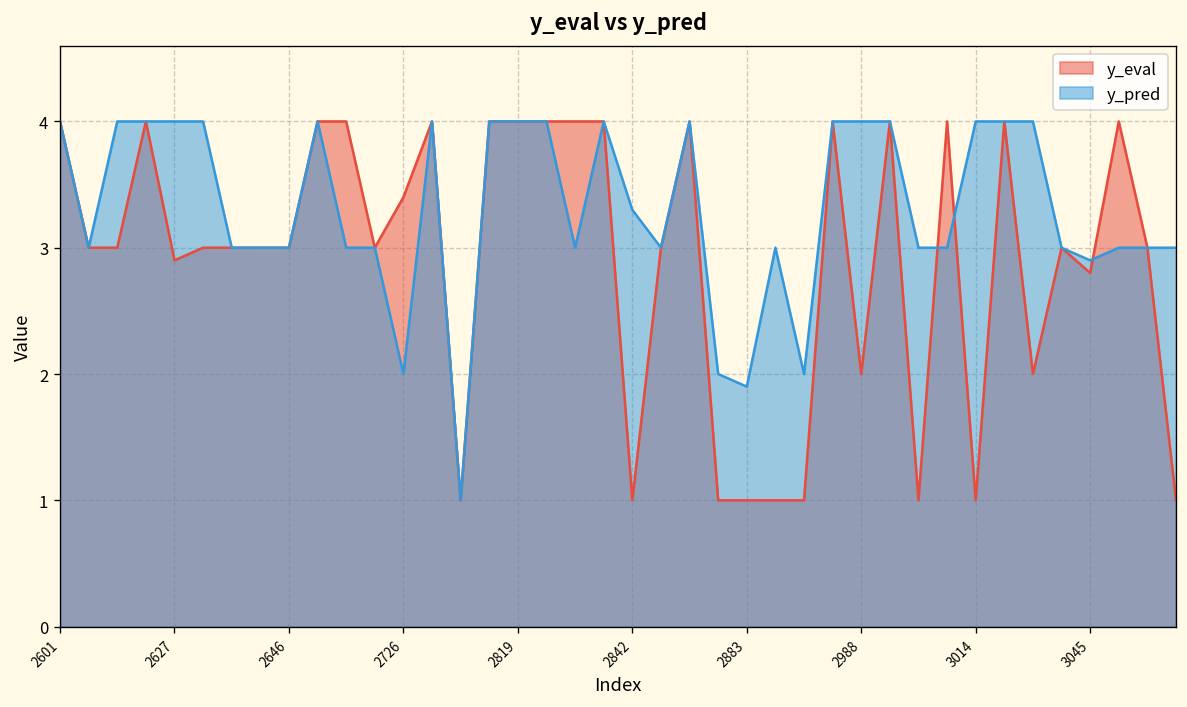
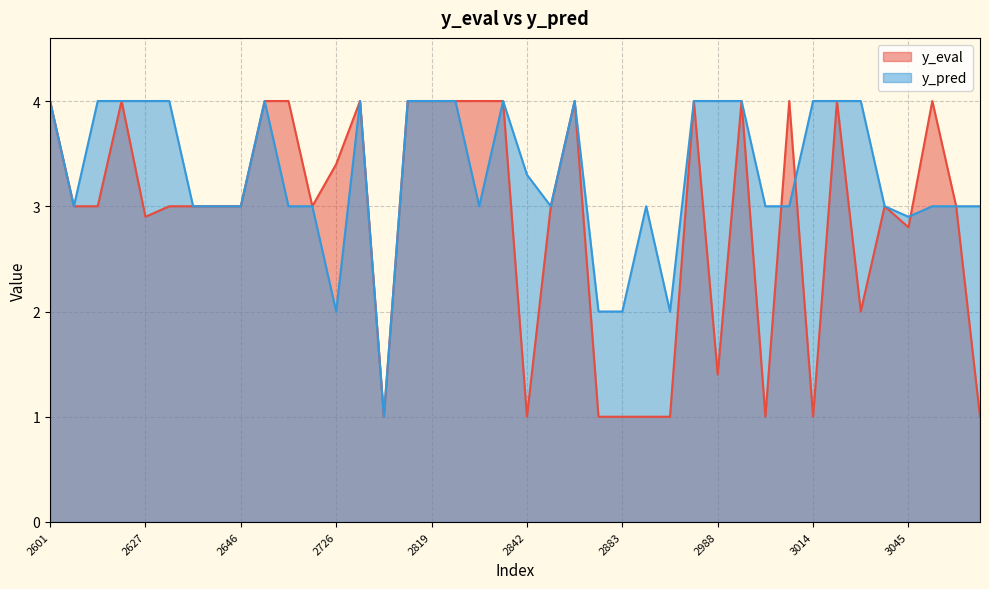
  {
    "y_eval": {
      "2627": 2.9,
      "2726": 3.4,
      "2842": 1.0,
      "2883": 1.0,
-     "2988": 2.0,
+     "2988": 1.4,
      "3014": 1.0,
      "3045": 2.8
    },
    "y_pred": {
      "2627": 4.0,
      "2726": 2.0,
      "2842": 3.3,
-     "2883": 1.9,
+     "2883": 2.0,
      "2988": 4.0,
      "3014": 4.0,
      "3045": 2.9
    }
  }
